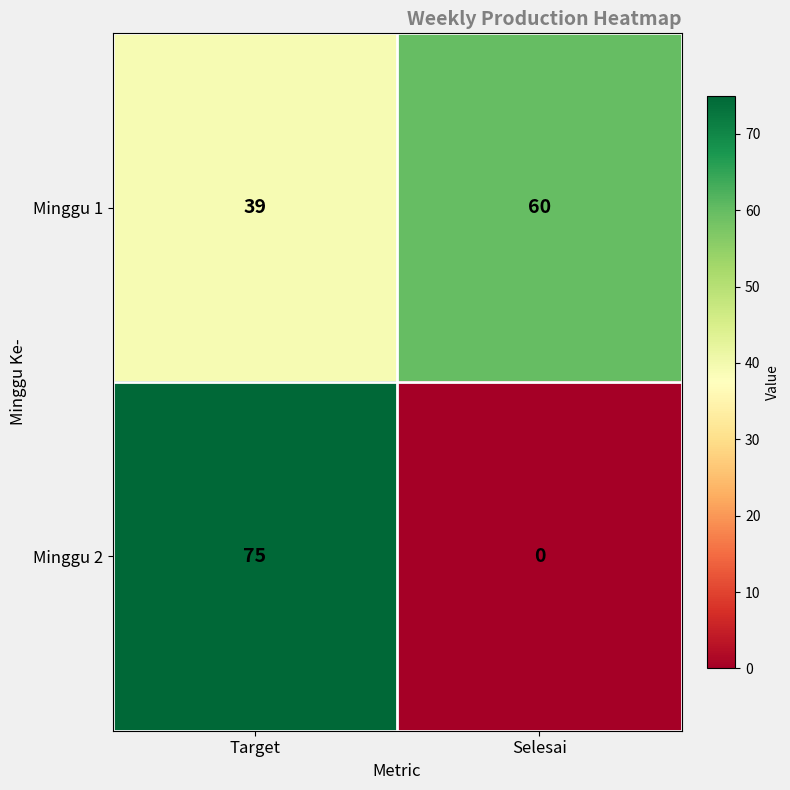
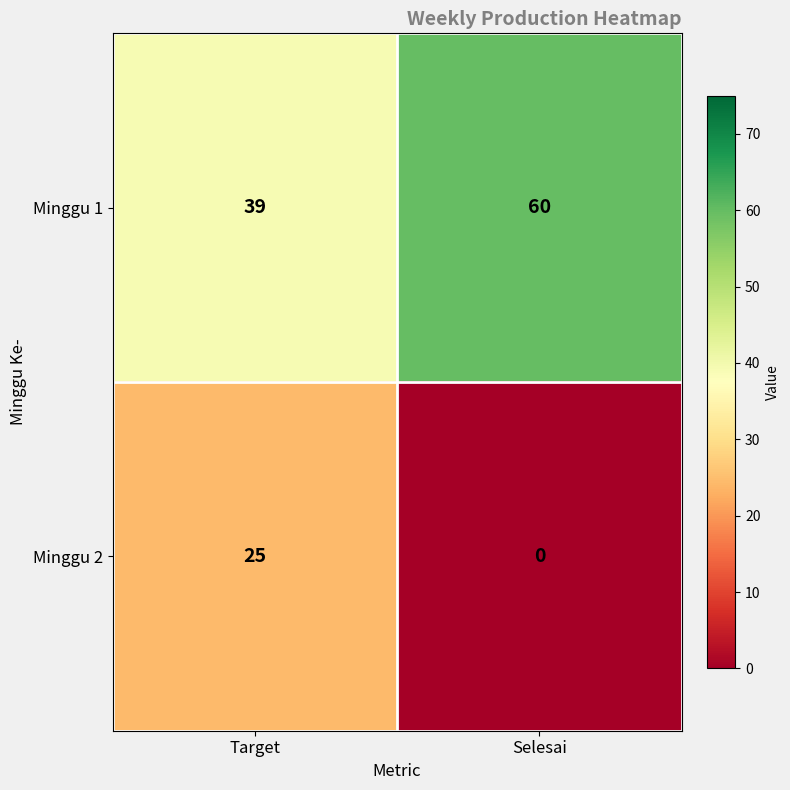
  {
    "Minggu 1": {
      "Target": 39,
      "Selesai": 60
    },
    "Minggu 2": {
-     "Target": 75,
+     "Target": 25,
      "Selesai": 0
    }
  }
